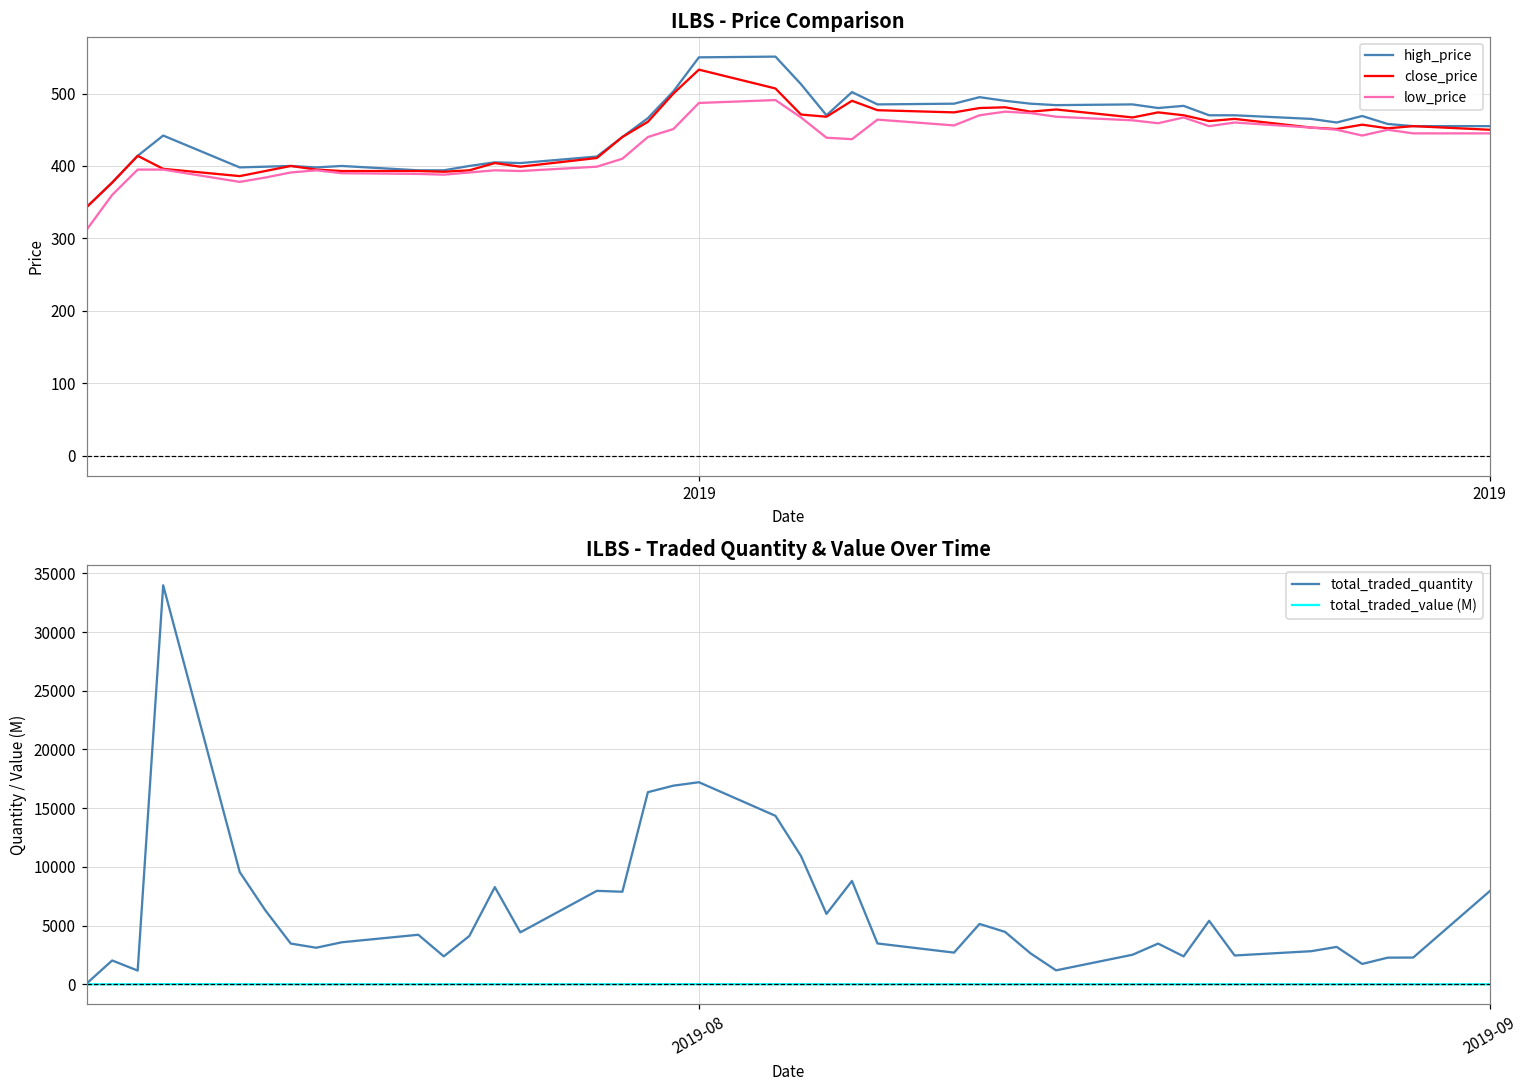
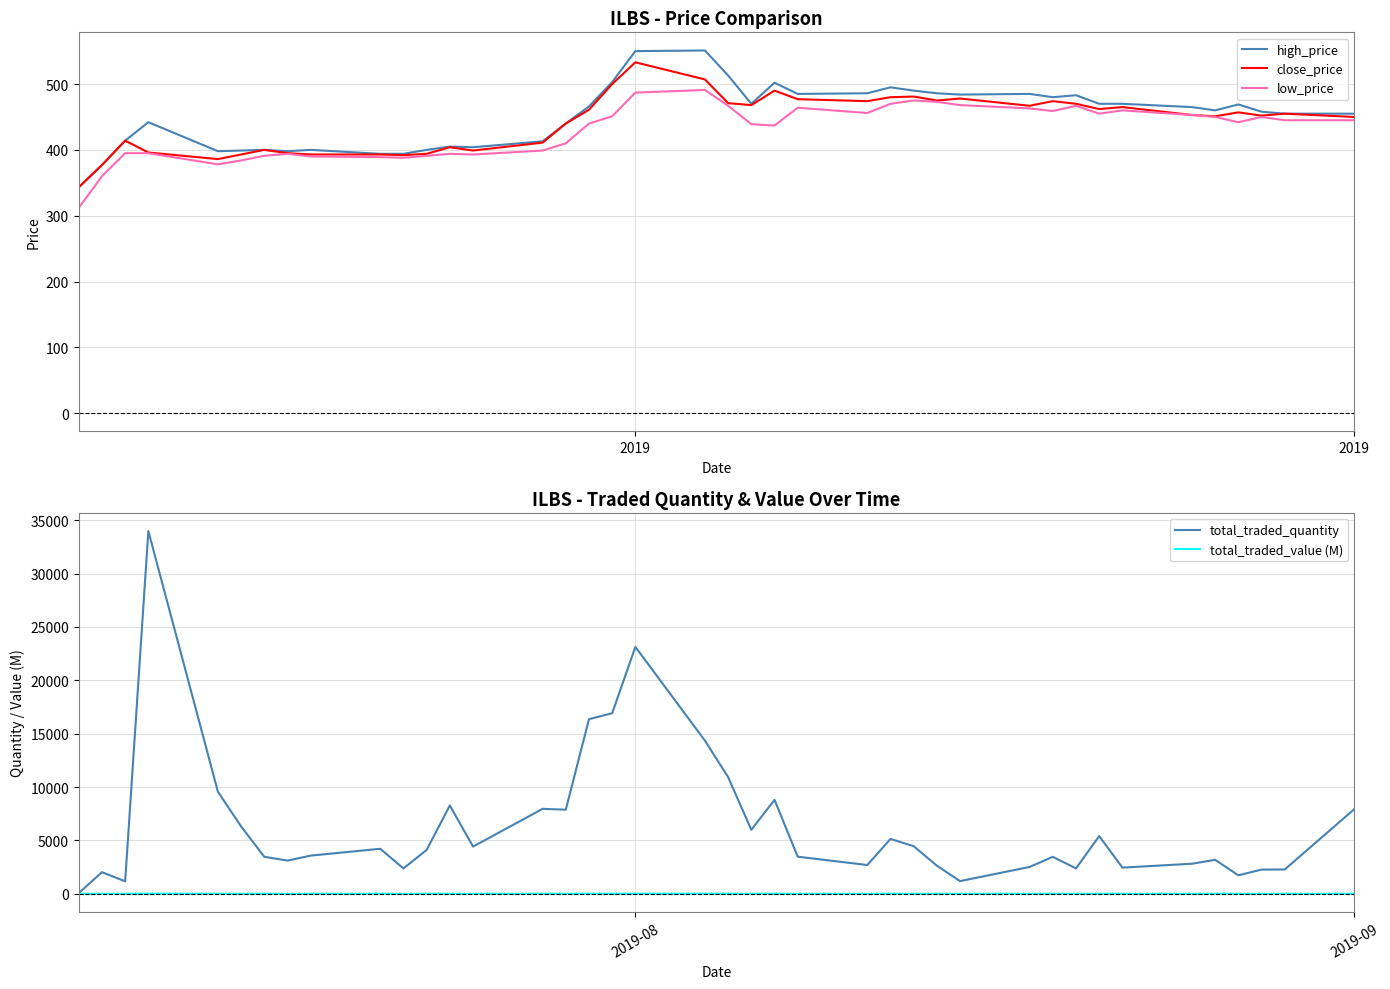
  {
    "ILBS - Traded Quantity & Value Over Time": {
      "total_traded_quantity": {
-       "2019-08": 17200,
+       "2019-08": 23100,
        "2019-09": 7900
      },
      "total_traded_value (M)": {
        "2019-08": 0,
        "2019-09": 0
      }
    }
  }
